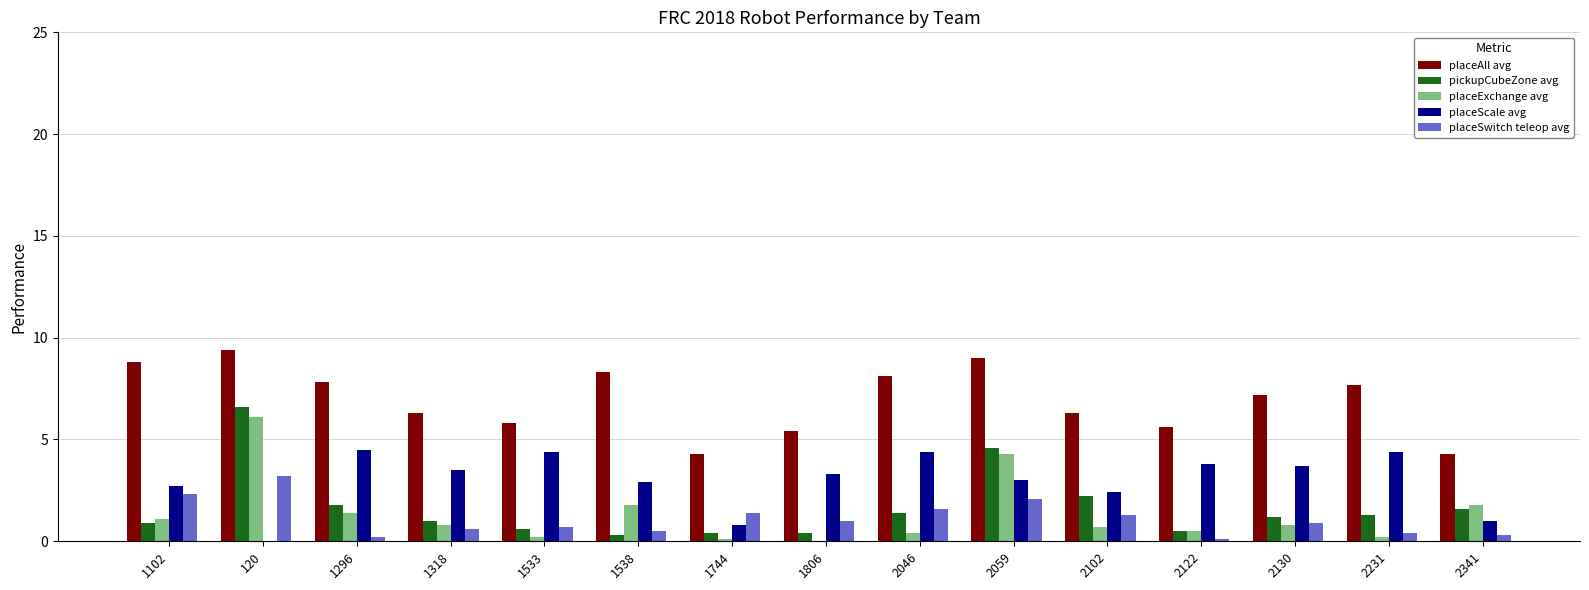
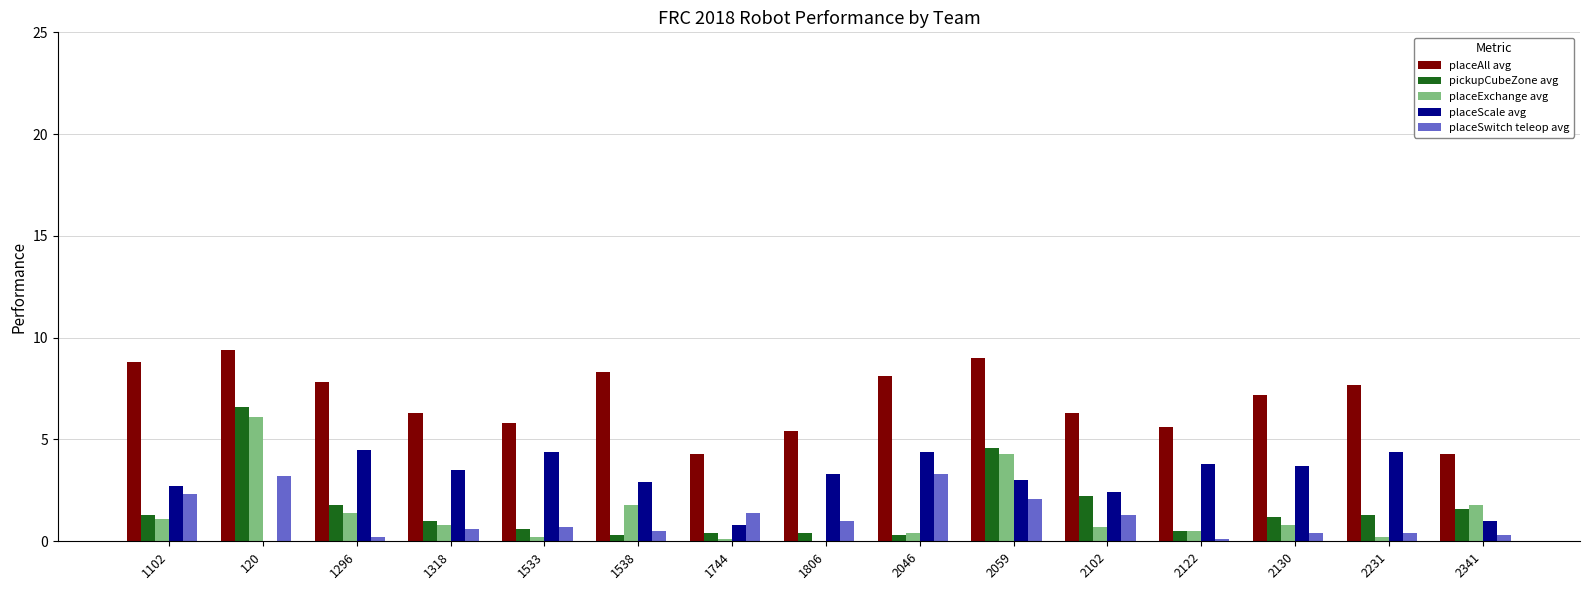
  {
    "placeAll avg": {
      "1102": 8.8,
      "120": 9.4,
      "1296": 7.8,
      "1318": 6.3,
      "1533": 5.8,
      "1538": 8.3,
      "1744": 4.3,
      "1806": 5.4,
      "2046": 8.1,
      "2059": 9.0,
      "2102": 6.3,
      "2122": 5.6,
      "2130": 7.2,
      "2231": 7.7,
      "2341": 4.3
    },
    "pickupCubeZone avg": {
-     "1102": 0.9,
+     "1102": 1.3,
      "120": 6.6,
      "1296": 1.8,
      "1318": 1.0,
      "1533": 0.6,
      "1538": 0.3,
      "1744": 0.4,
      "1806": 0.4,
-     "2046": 1.4,
+     "2046": 0.3,
      "2059": 4.6,
      "2102": 2.2,
      "2122": 0.5,
      "2130": 1.2,
      "2231": 1.3,
      "2341": 1.6
    },
    "placeExchange avg": {
      "1102": 1.1,
      "120": 6.1,
      "1296": 1.4,
      "1318": 0.8,
      "1533": 0.2,
      "1538": 1.8,
      "1806": 0.0,
      "2046": 0.4,
      "2059": 4.3,
      "2102": 0.7,
      "2122": 0.5,
      "2130": 0.8,
      "2231": 0.2,
      "2341": 1.8
    },
    "placeScale avg": {
      "1102": 2.7,
      "120": 0.0,
      "1296": 4.5,
      "1318": 3.5,
      "1533": 4.4,
      "1538": 2.9,
      "1744": 0.8,
      "1806": 3.3,
      "2046": 4.4,
      "2059": 3.0,
      "2102": 2.4,
      "2122": 3.8,
      "2130": 3.7,
      "2231": 4.4,
      "2341": 1.0
    },
    "placeSwitch teleop avg": {
      "1102": 2.3,
      "120": 3.2,
      "1296": 0.2,
      "1318": 0.6,
      "1533": 0.7,
      "1538": 0.5,
      "1744": 1.4,
      "1806": 1.0,
-     "2046": 1.6,
+     "2046": 3.3,
      "2059": 2.1,
      "2102": 1.3,
-     "2130": 0.9,
+     "2130": 0.4,
      "2231": 0.4,
      "2341": 0.3
    }
  }
